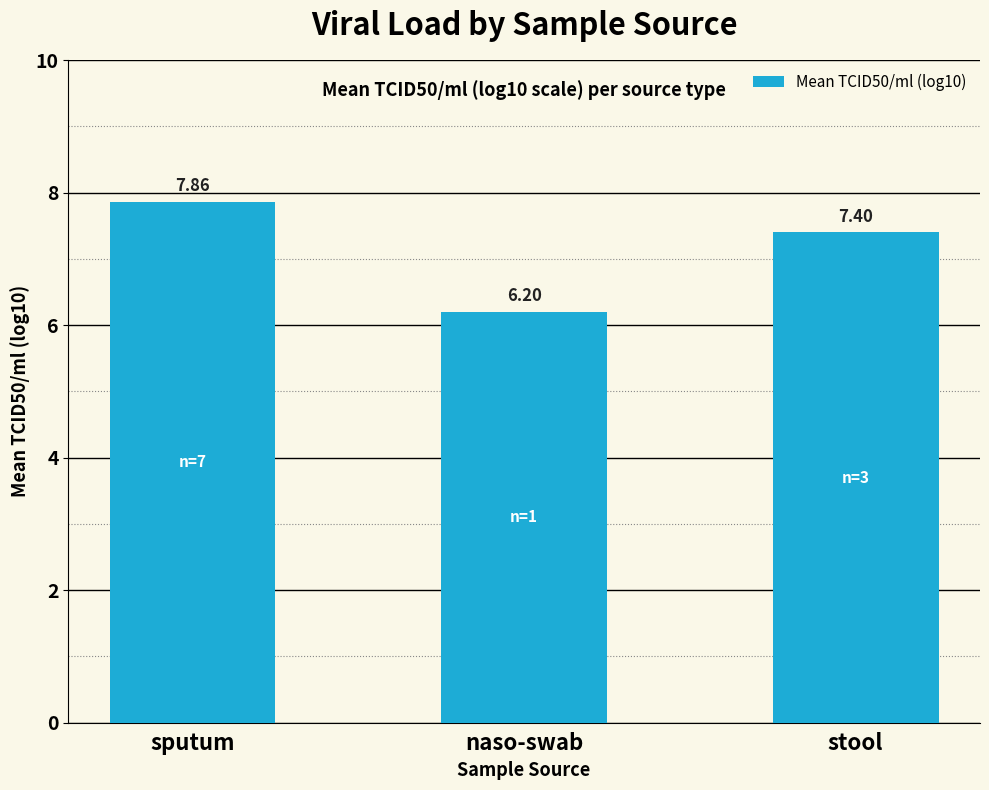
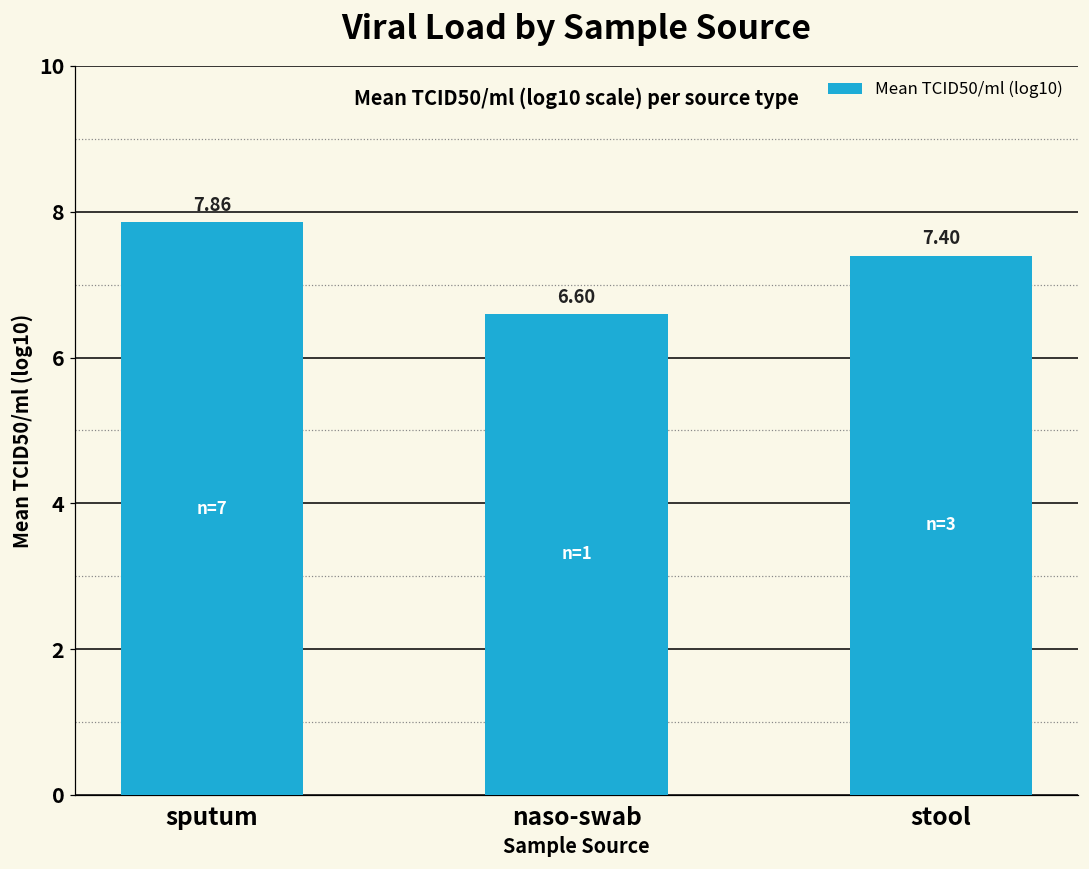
  {
    "sputum": 7.86,
-   "naso-swab": 6.20,
+   "naso-swab": 6.60,
    "stool": 7.40
  }
